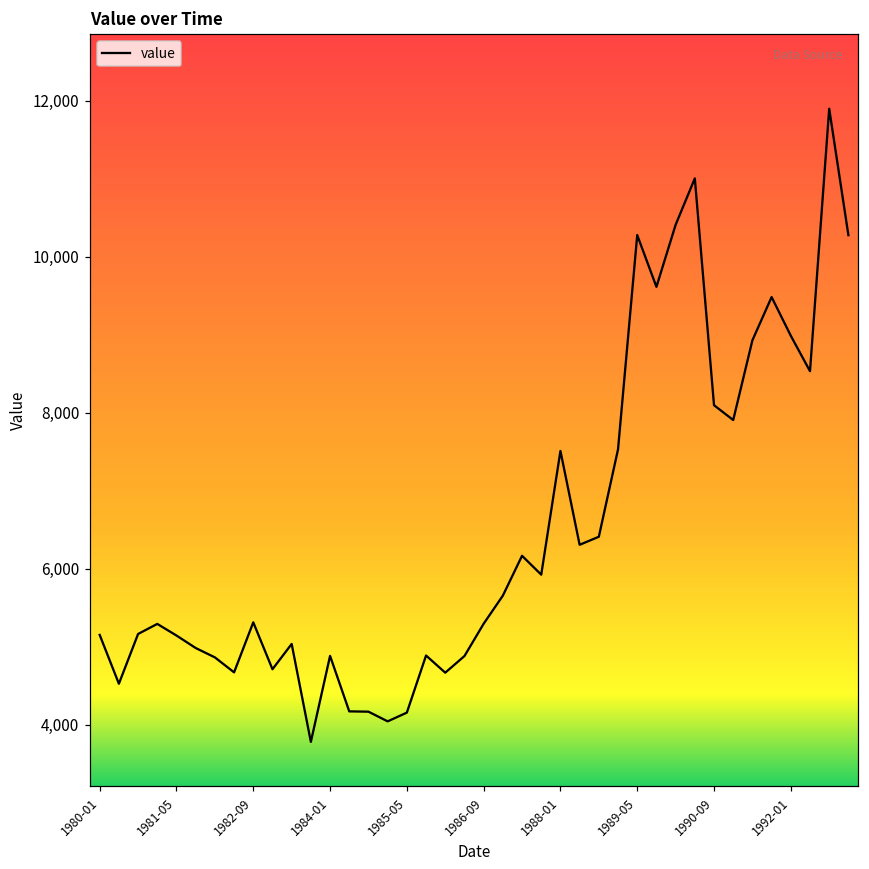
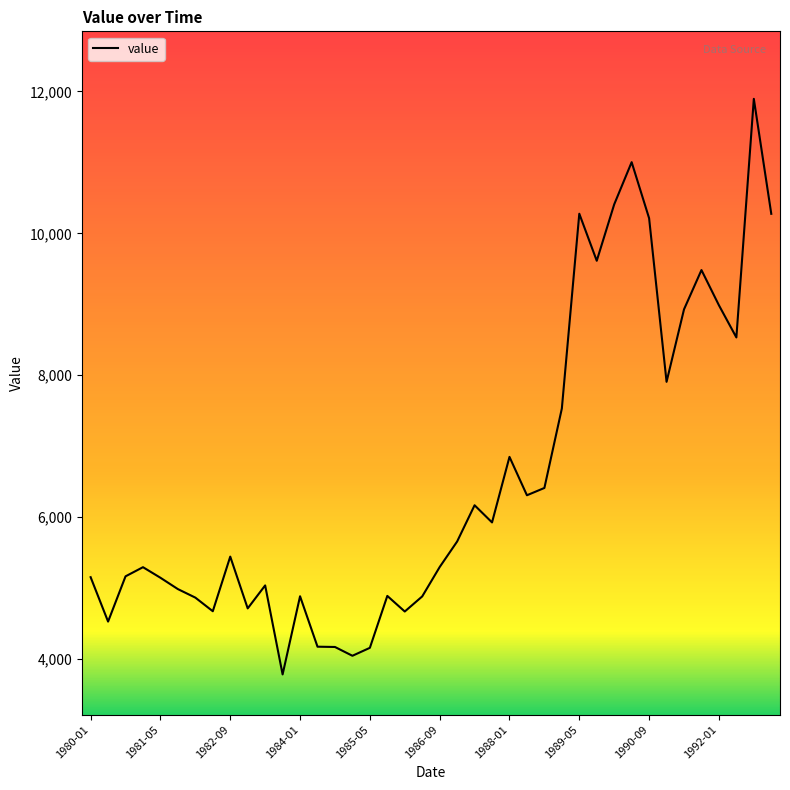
  {
    "1980-01": "5,200",
    "1981-05": "5,100",
-   "1982-09": "5,300",
+   "1982-09": "5,400",
    "1984-01": "4,900",
    "1985-05": "4,200",
    "1986-09": "5,300",
-   "1988-01": "7,500",
+   "1988-01": "6,800",
    "1989-05": "10,300",
-   "1990-09": "8,100",
+   "1990-09": "10,200",
    "1992-01": "9,000"
  }
